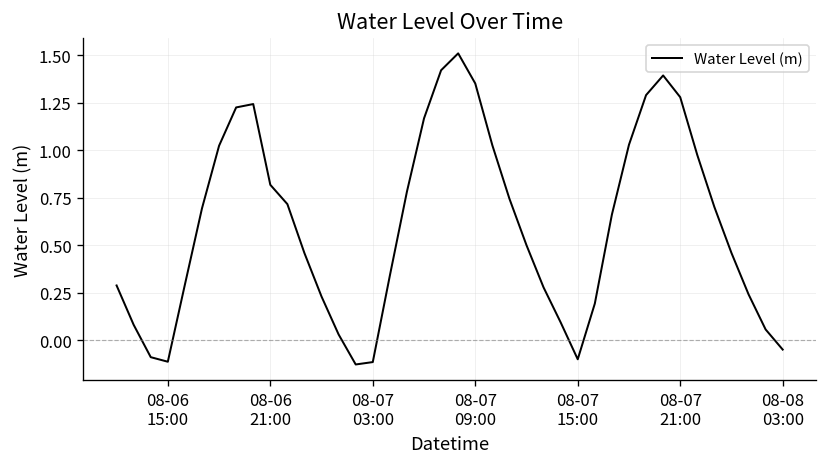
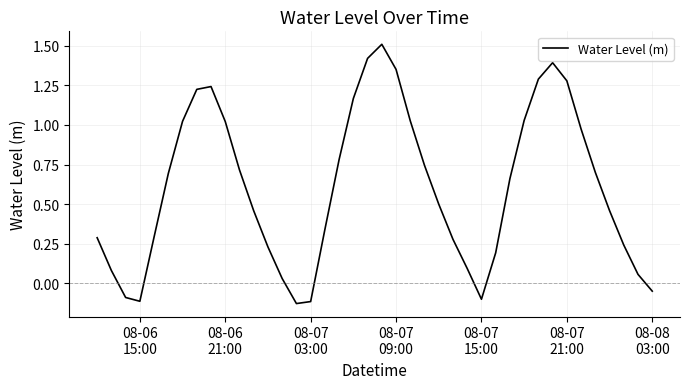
  {
    "08-06 15:00": -0.11,
-   "08-06 21:00": 0.82,
+   "08-06 21:00": 1.02,
    "08-07 03:00": -0.12,
    "08-07 09:00": 1.35,
    "08-07 15:00": -0.10,
    "08-07 21:00": 1.28,
    "08-08 03:00": -0.05
  }
